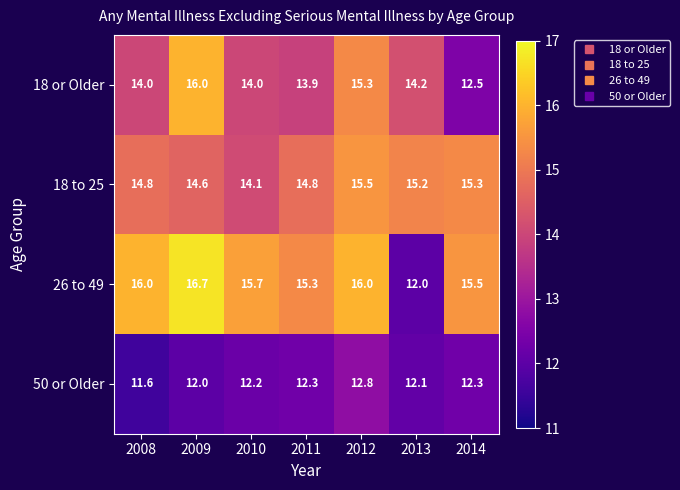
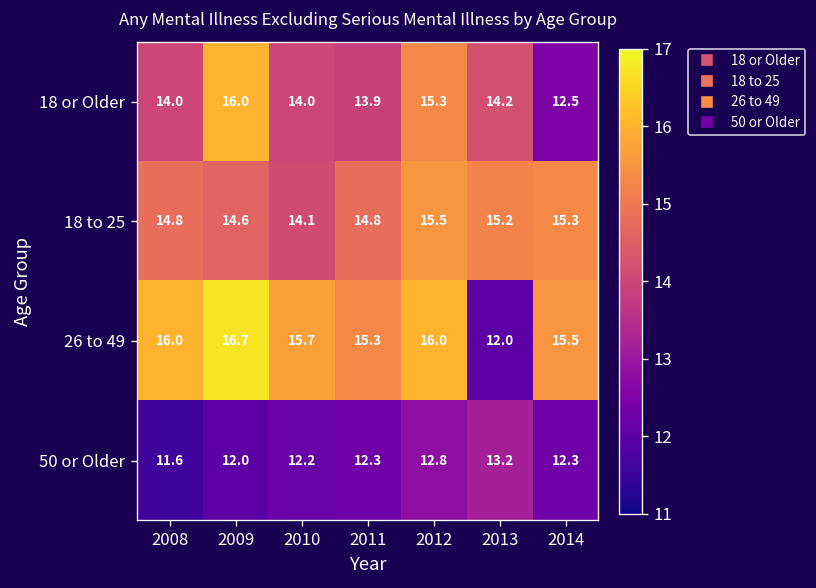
  {
    "18 or Older": {
      "2008": 14.0,
      "2009": 16.0,
      "2010": 14.0,
      "2011": 13.9,
      "2012": 15.3,
      "2013": 14.2,
      "2014": 12.5
    },
    "18 to 25": {
      "2008": 14.8,
      "2009": 14.6,
      "2010": 14.1,
      "2011": 14.8,
      "2012": 15.5,
      "2013": 15.2,
      "2014": 15.3
    },
    "26 to 49": {
      "2008": 16.0,
      "2009": 16.7,
      "2010": 15.7,
      "2011": 15.3,
      "2012": 16.0,
      "2013": 12.0,
      "2014": 15.5
    },
    "50 or Older": {
      "2008": 11.6,
      "2009": 12.0,
      "2010": 12.2,
      "2011": 12.3,
      "2012": 12.8,
-     "2013": 12.1,
+     "2013": 13.2,
      "2014": 12.3
    }
  }
